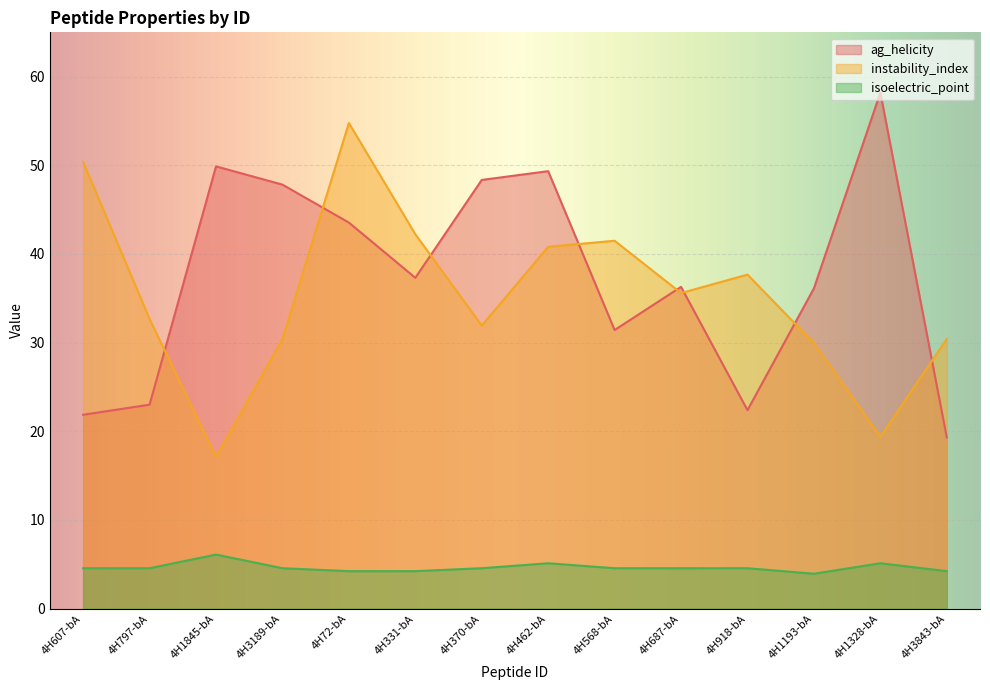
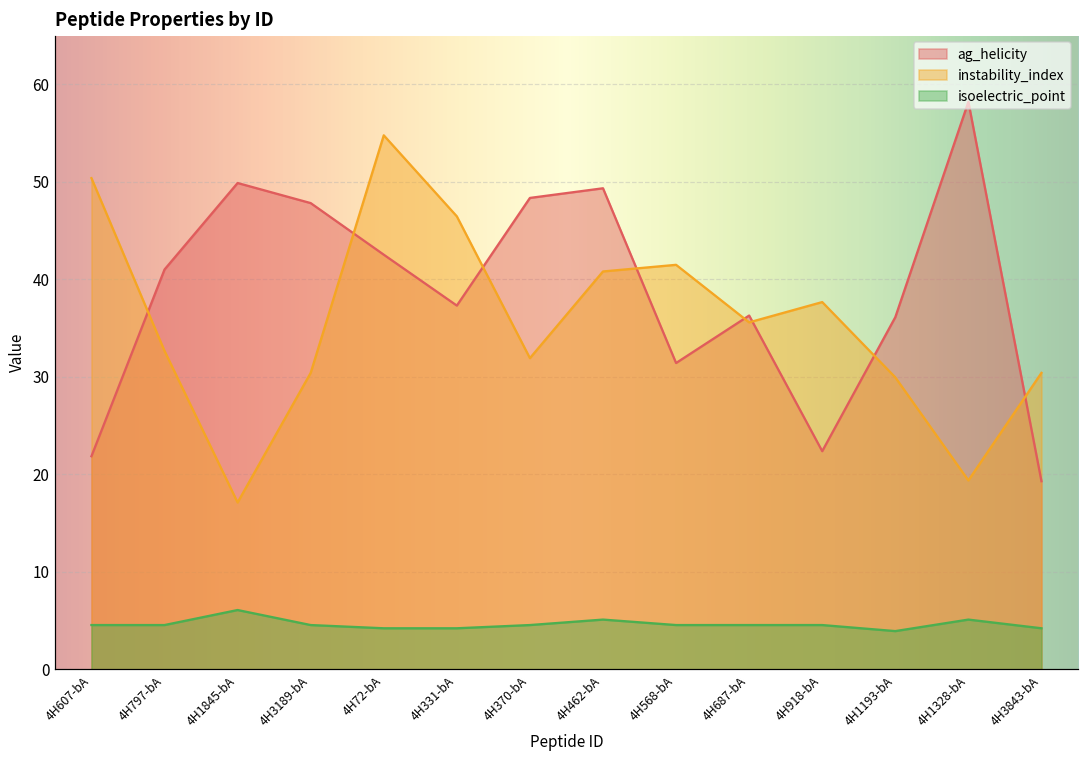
  {
    "ag_helicity": {
      "4H607-bA": 22,
-     "4H797-bA": 23,
+     "4H797-bA": 41,
      "4H1845-bA": 50,
      "4H3189-bA": 48,
-     "4H72-bA": 44,
+     "4H72-bA": 43,
      "4H331-bA": 37,
      "4H370-bA": 48,
      "4H462-bA": 49,
      "4H568-bA": 31,
      "4H687-bA": 36,
      "4H918-bA": 22,
      "4H1193-bA": 36,
      "4H3843-bA": 19
    },
    "instability_index": {
      "4H607-bA": 50,
      "4H797-bA": 33,
      "4H1845-bA": 17,
      "4H3189-bA": 30,
      "4H72-bA": 55,
-     "4H331-bA": 42,
+     "4H331-bA": 46,
      "4H370-bA": 32,
      "4H462-bA": 41,
      "4H568-bA": 41,
      "4H687-bA": 36,
      "4H918-bA": 38,
      "4H1193-bA": 30,
      "4H1328-bA": 19,
      "4H3843-bA": 30
    },
    "isoelectric_point": {
      "4H607-bA": 5,
      "4H797-bA": 5,
      "4H1845-bA": 6,
      "4H3189-bA": 5,
      "4H72-bA": 4,
      "4H331-bA": 4,
      "4H370-bA": 5,
      "4H462-bA": 5,
      "4H568-bA": 5,
      "4H687-bA": 5,
      "4H918-bA": 5,
      "4H1193-bA": 4,
      "4H1328-bA": 5,
      "4H3843-bA": 4
    }
  }
